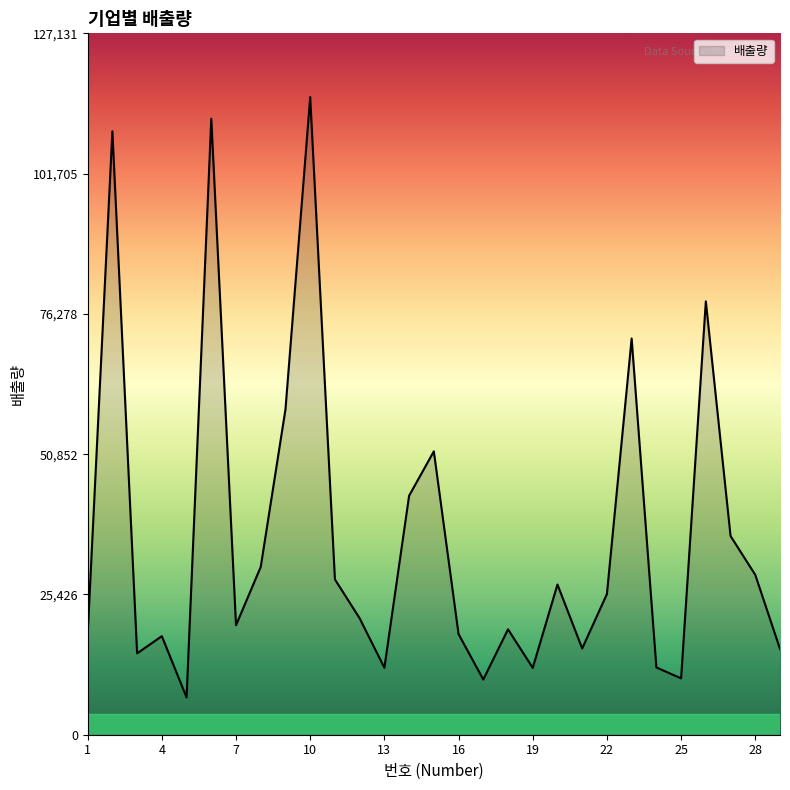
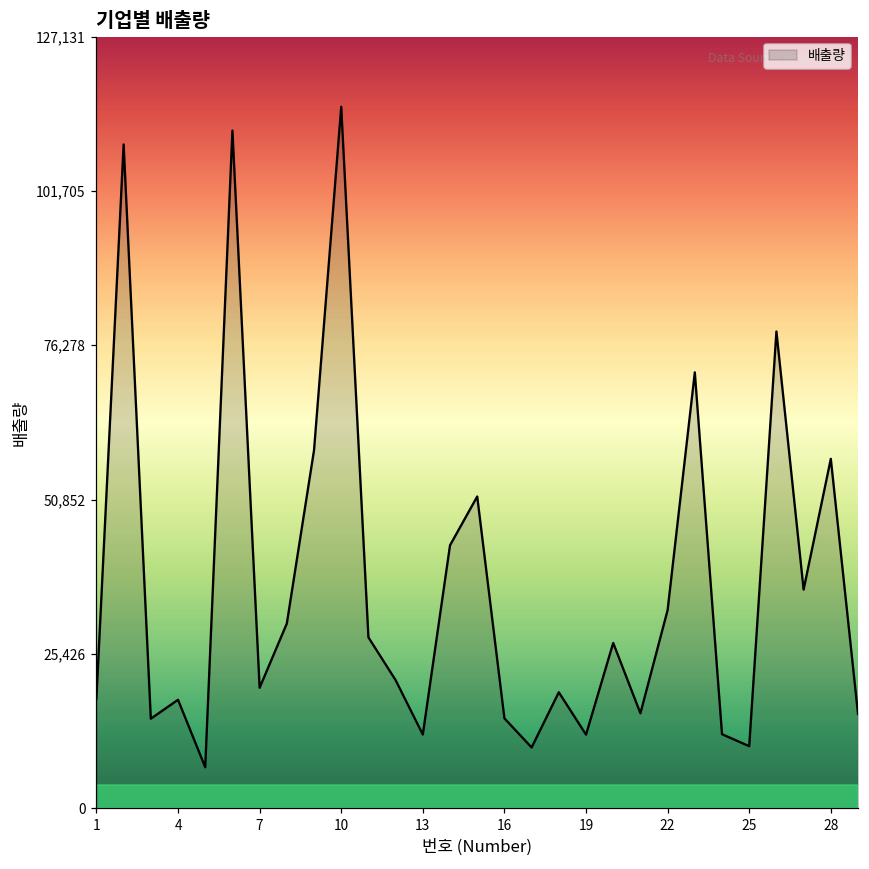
  {
    "1": "18,000",
    "4": "18,000",
    "7": "20,000",
    "10": "116,000",
    "13": "12,000",
-   "16": "18,000",
+   "16": "15,000",
    "19": "12,000",
-   "22": "26,000",
+   "22": "33,000",
    "25": "10,000",
-   "28": "29,000"
+   "28": "58,000"
  }
